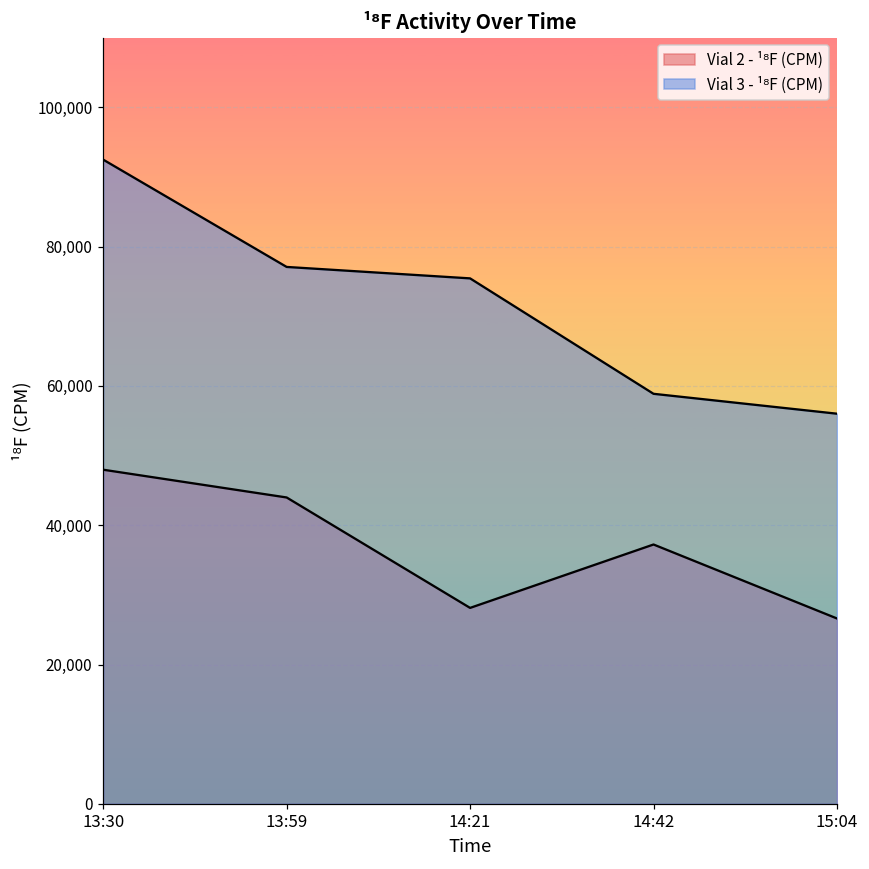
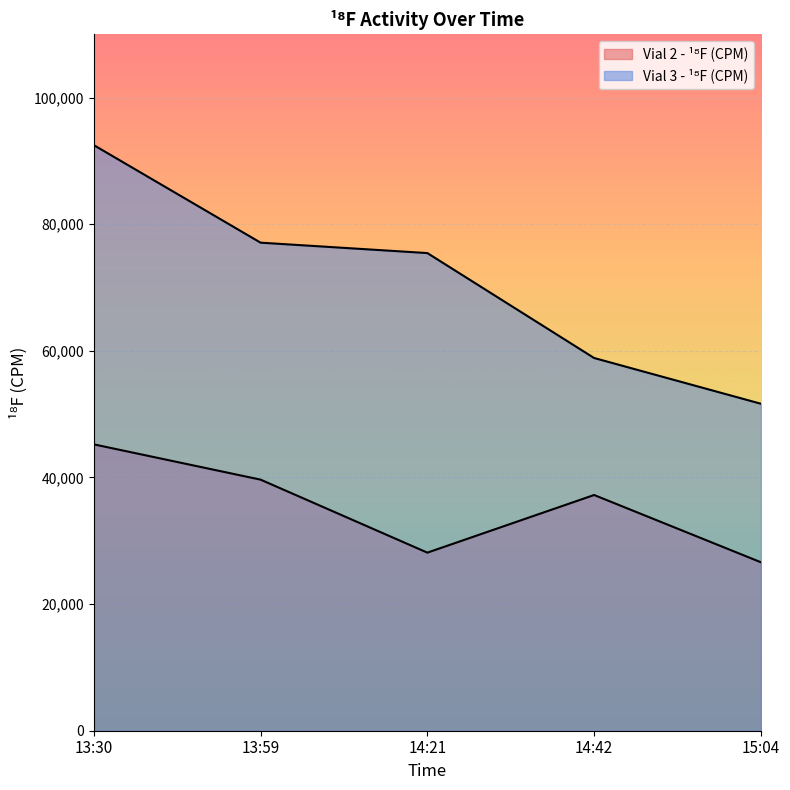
  {
    "Vial 2 - ¹⁸F (CPM)": {
-     "13:30": "48,000",
-     "13:59": "44,000",
+     "13:30": "45,000",
+     "13:59": "40,000",
      "14:21": "28,000",
      "14:42": "37,000",
      "15:04": "27,000"
    },
    "Vial 3 - ¹⁸F (CPM)": {
      "13:30": "92,000",
      "13:59": "77,000",
      "14:21": "75,000",
      "14:42": "59,000",
-     "15:04": "56,000"
+     "15:04": "52,000"
    }
  }
